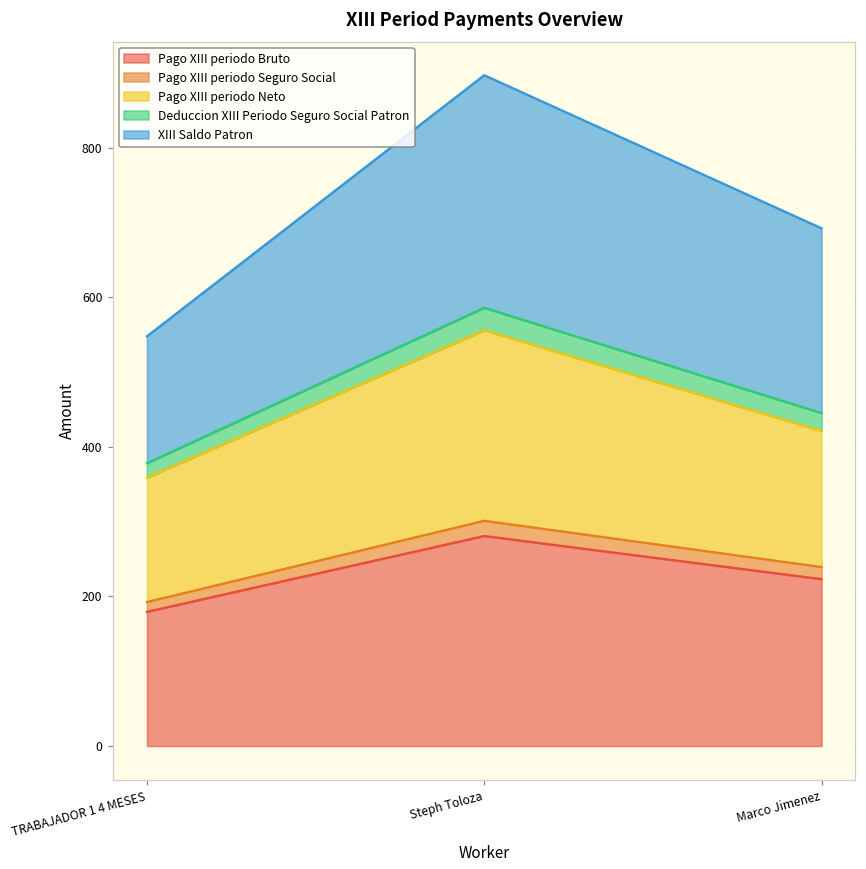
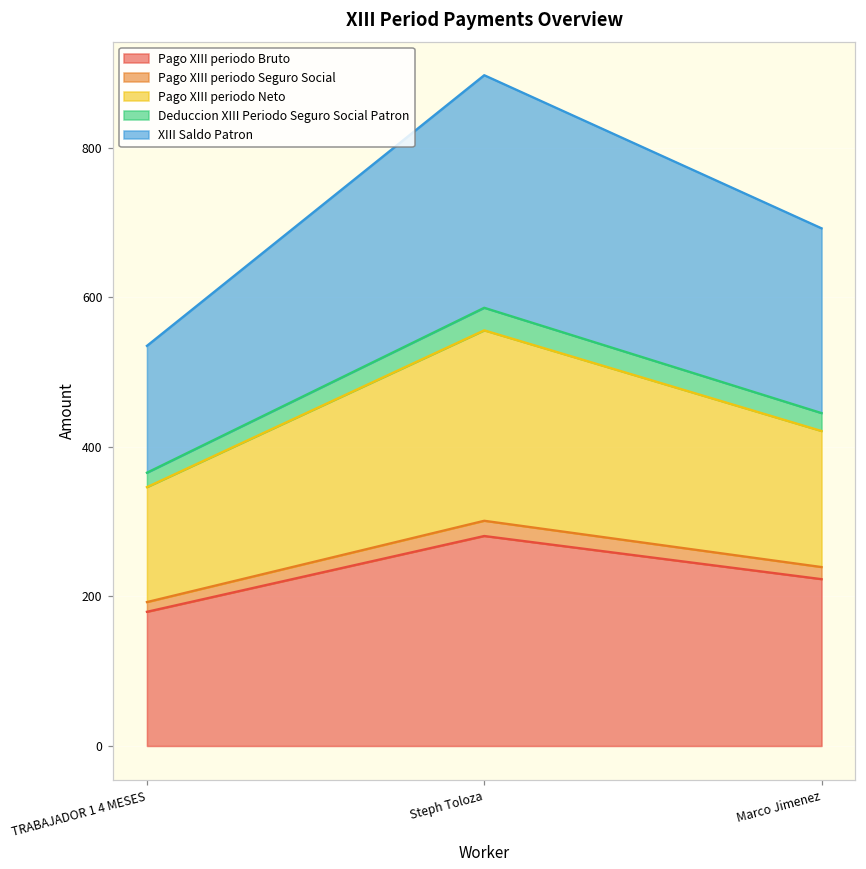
  {
    "Pago XIII periodo Neto": {
-     "TRABAJADOR 1 4 MESES": 170,
+     "TRABAJADOR 1 4 MESES": 150,
      "Steph Toloza": 250,
      "Marco Jimenez": 180
    },
    "Deduccion XIII Periodo Seguro Social Patron": {
      "TRABAJADOR 1 4 MESES": 20,
      "Steph Toloza": 30,
      "Marco Jimenez": 20
    },
    "XIII Saldo Patron": {
      "TRABAJADOR 1 4 MESES": 170,
      "Steph Toloza": 310,
      "Marco Jimenez": 250
    }
  }
